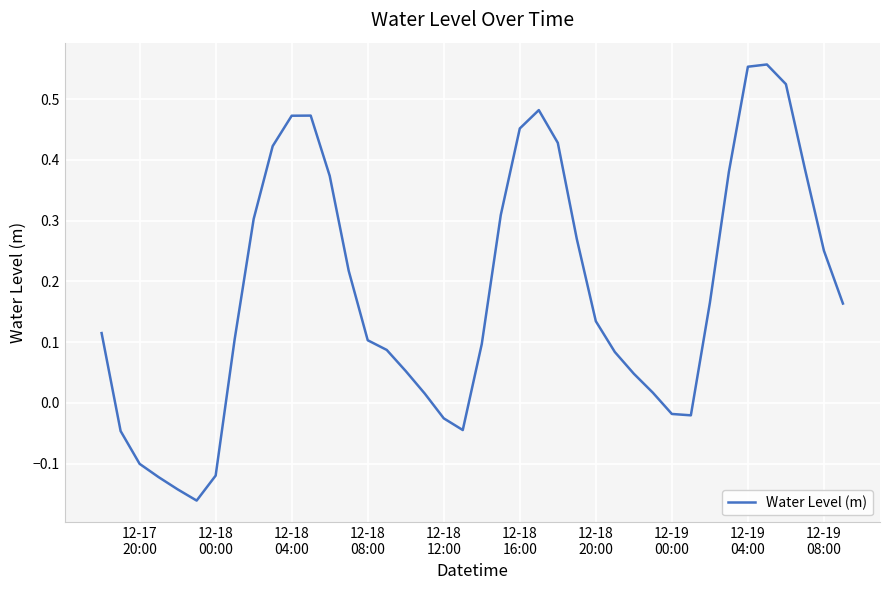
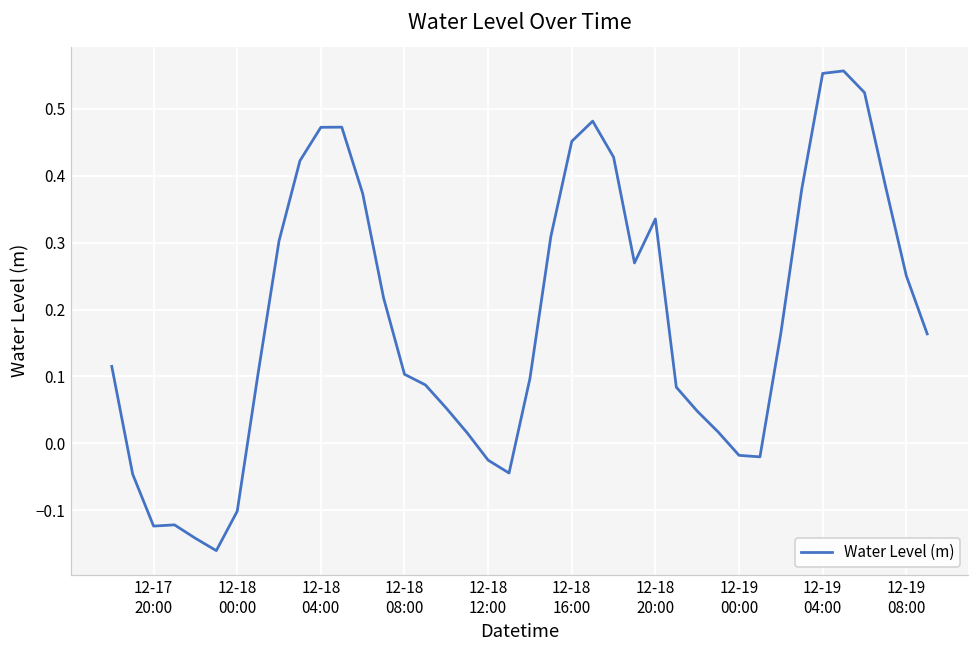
  {
-   "12-17 20:00": -0.10,
-   "12-18 00:00": -0.12,
+   "12-17 20:00": -0.12,
+   "12-18 00:00": -0.10,
    "12-18 04:00": 0.47,
    "12-18 08:00": 0.10,
    "12-18 12:00": -0.03,
    "12-18 16:00": 0.45,
-   "12-18 20:00": 0.13,
+   "12-18 20:00": 0.34,
    "12-19 00:00": -0.02,
    "12-19 04:00": 0.55,
    "12-19 08:00": 0.25
  }
